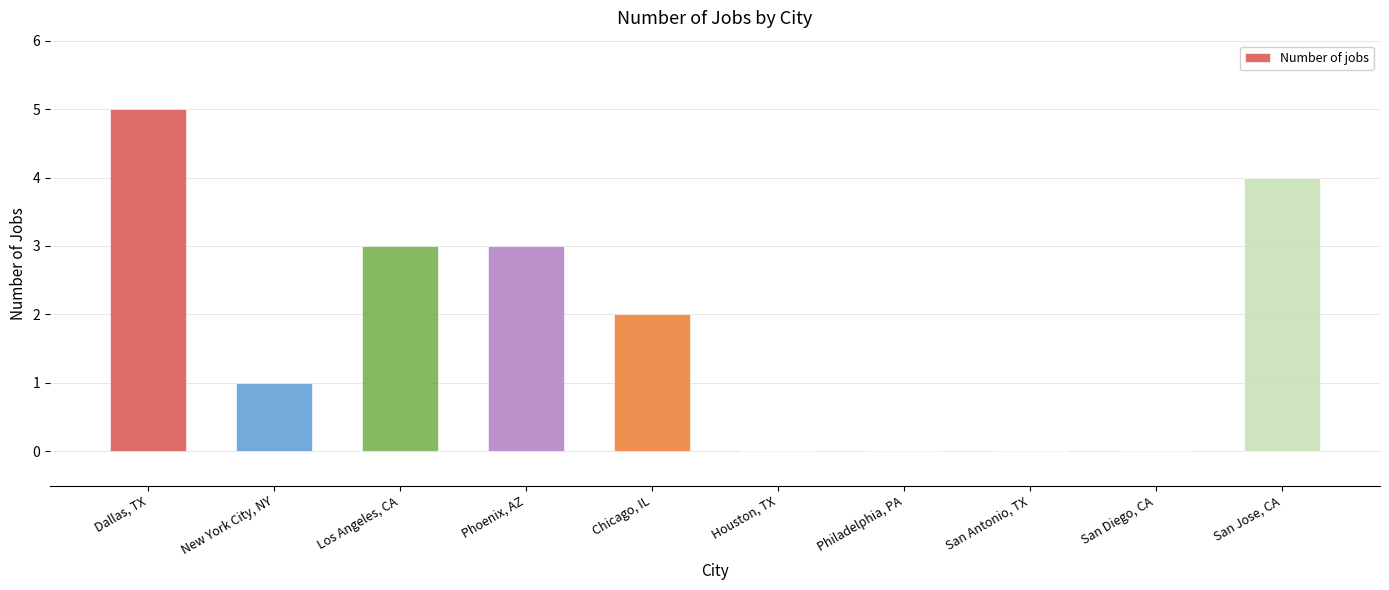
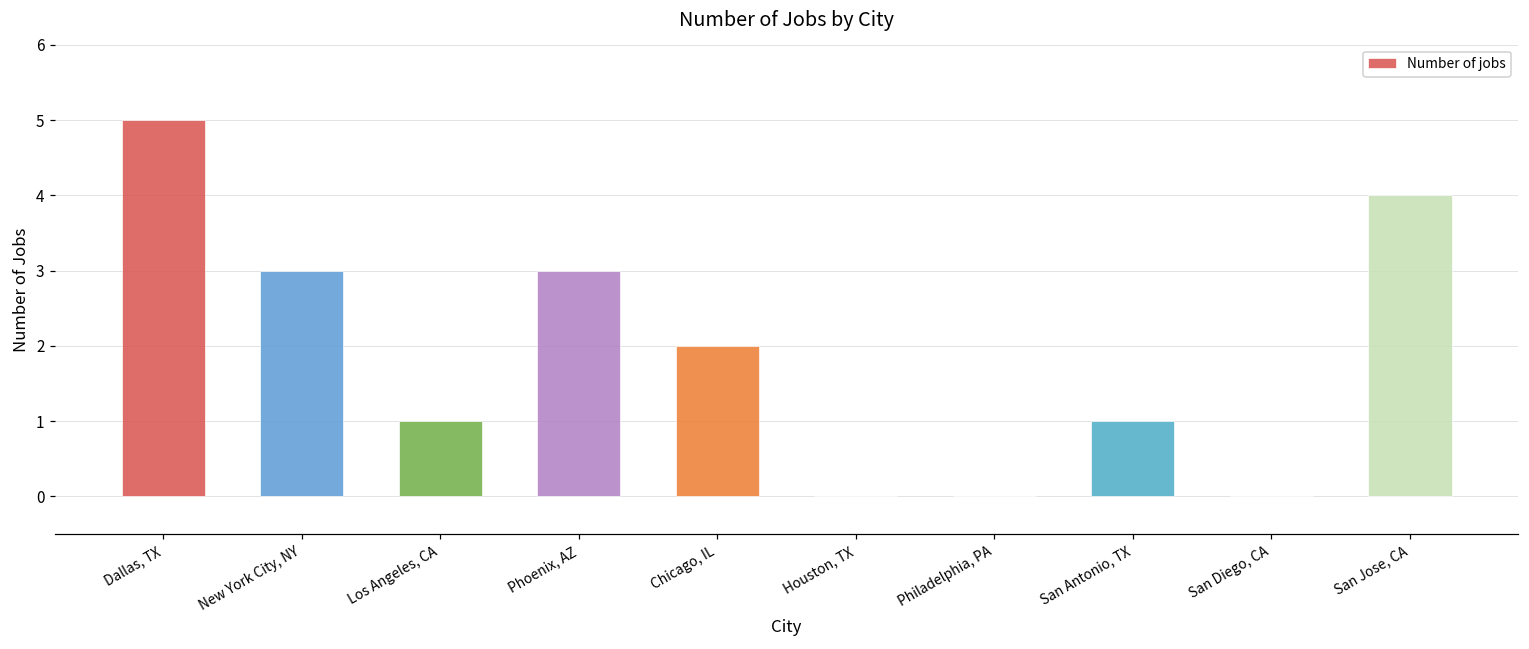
  {
    "Dallas, TX": 5,
-   "New York City, NY": 1,
-   "Los Angeles, CA": 3,
+   "New York City, NY": 3,
+   "Los Angeles, CA": 1,
    "Phoenix, AZ": 3,
    "Chicago, IL": 2,
    "Houston, TX": 0,
    "Philadelphia, PA": 0,
-   "San Antonio, TX": 0,
+   "San Antonio, TX": 1,
    "San Diego, CA": 0,
    "San Jose, CA": 4
  }
